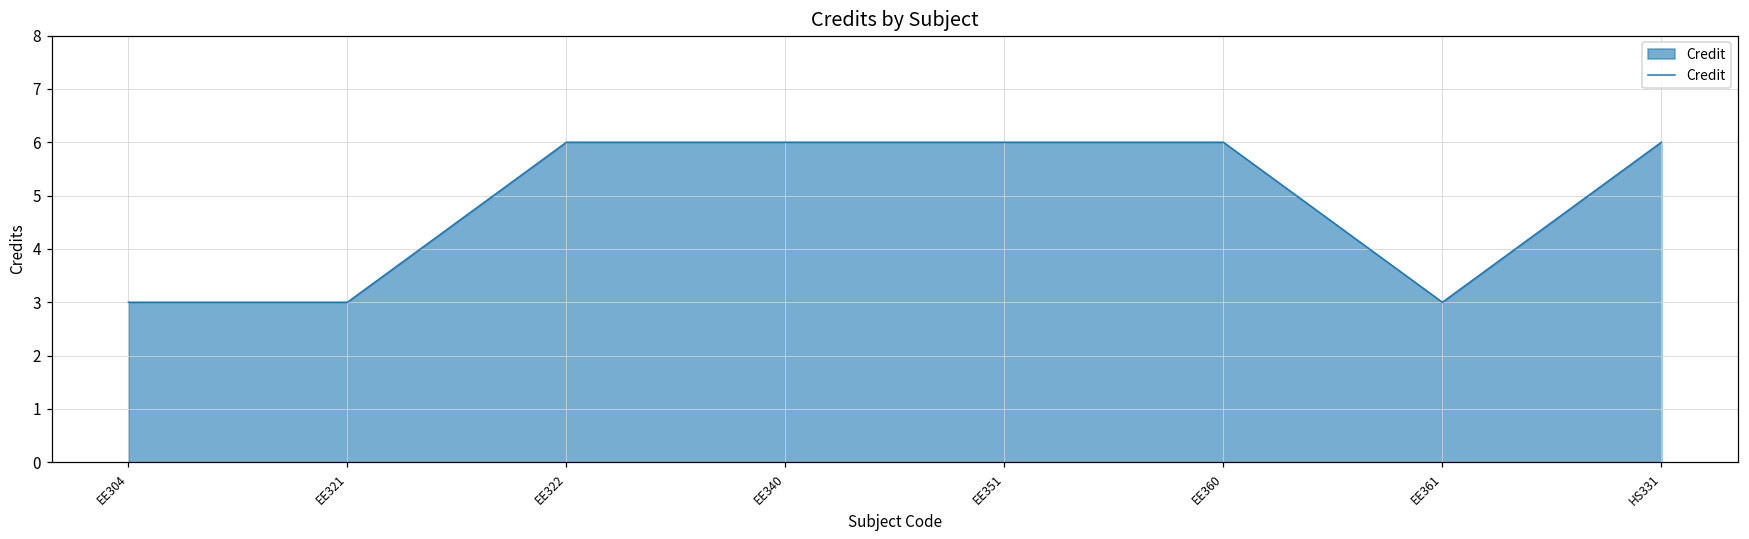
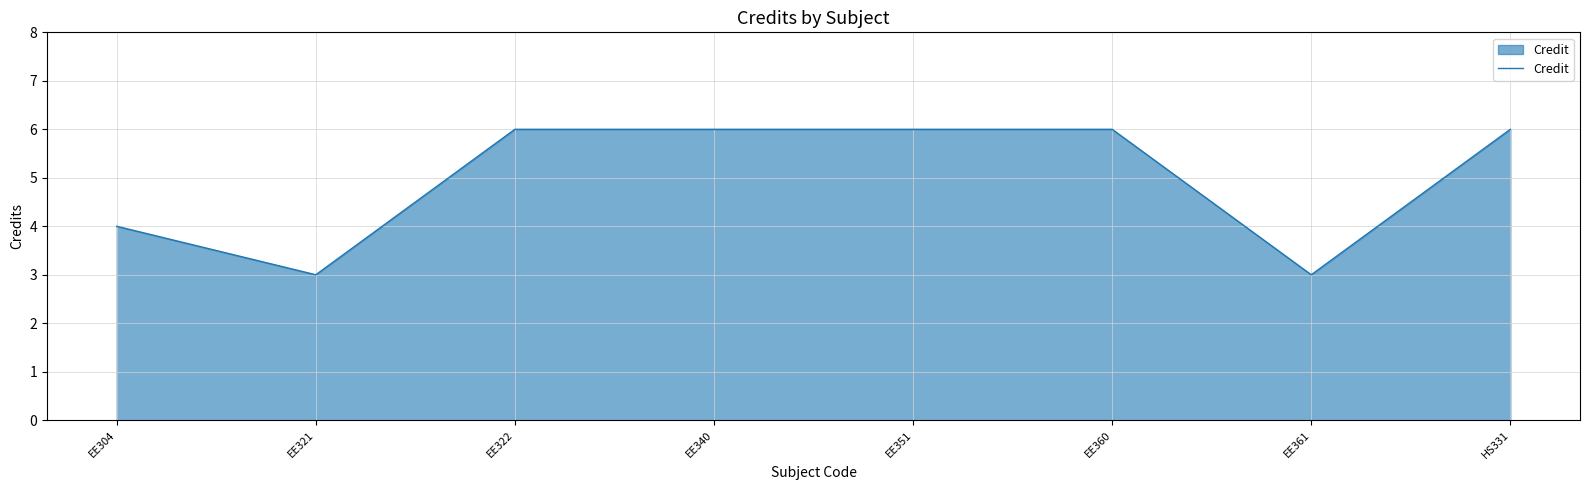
  {
-   "EE304": 3,
+   "EE304": 4,
    "EE321": 3,
    "EE322": 6,
    "EE340": 6,
    "EE351": 6,
    "EE360": 6,
    "EE361": 3,
    "HS331": 6
  }
